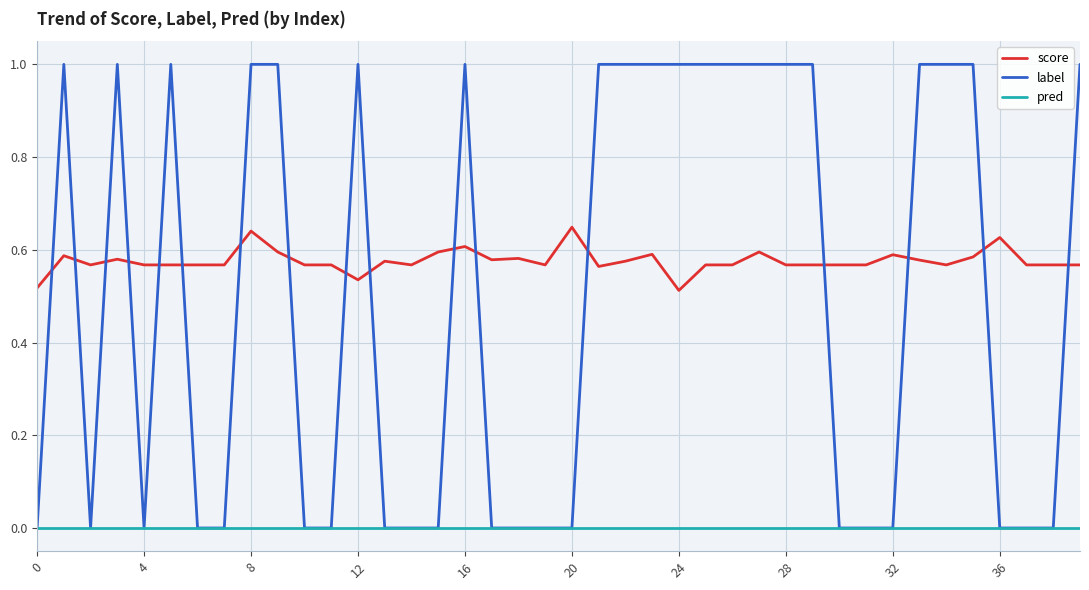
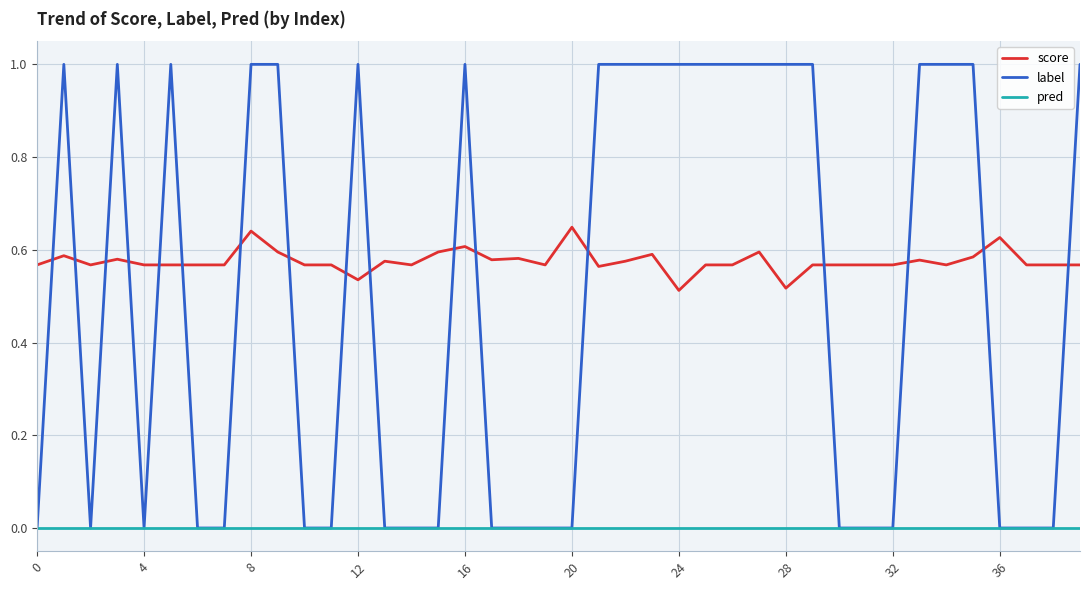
  {
    "score": {
-     "0": 0.52,
+     "0": 0.57,
      "4": 0.57,
      "8": 0.64,
      "12": 0.54,
      "16": 0.61,
      "20": 0.65,
      "24": 0.51,
-     "28": 0.57,
-     "32": 0.59,
+     "28": 0.52,
+     "32": 0.57,
      "36": 0.63
    },
    "label": {
      "8": 1.00,
      "12": 1.00,
      "16": 1.00,
      "24": 1.00,
      "28": 1.00
    },
    "pred": {
      "8": 0.00,
      "12": 0.00,
      "16": 0.00,
      "24": 0.00,
      "28": 0.00
    }
  }
